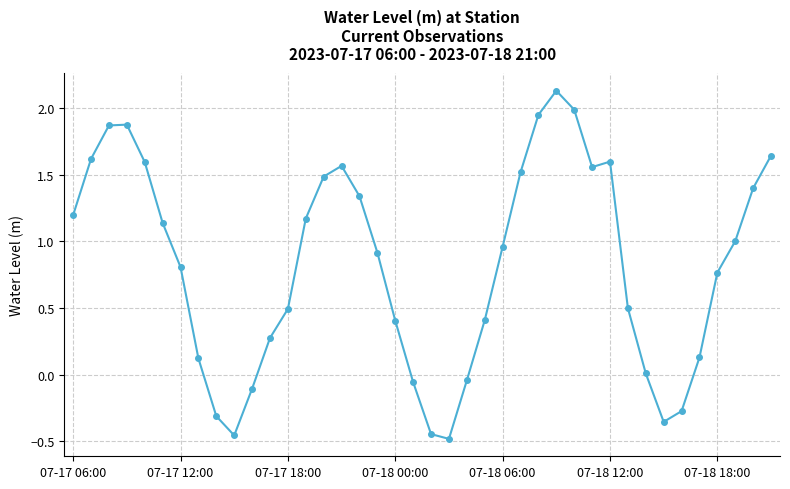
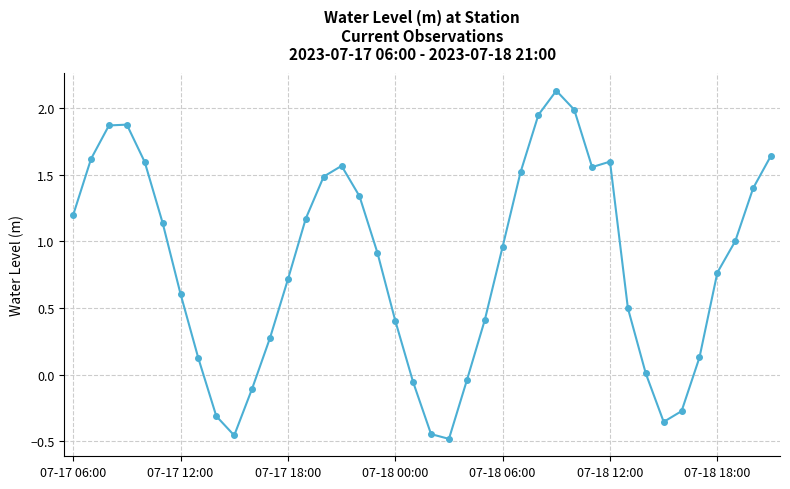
  {
    "07-17 06:00": 1.20,
-   "07-17 12:00": 0.81,
-   "07-17 18:00": 0.49,
+   "07-17 12:00": 0.61,
+   "07-17 18:00": 0.71,
    "07-18 00:00": 0.40,
    "07-18 06:00": 0.96,
    "07-18 12:00": 1.60,
    "07-18 18:00": 0.77
  }
